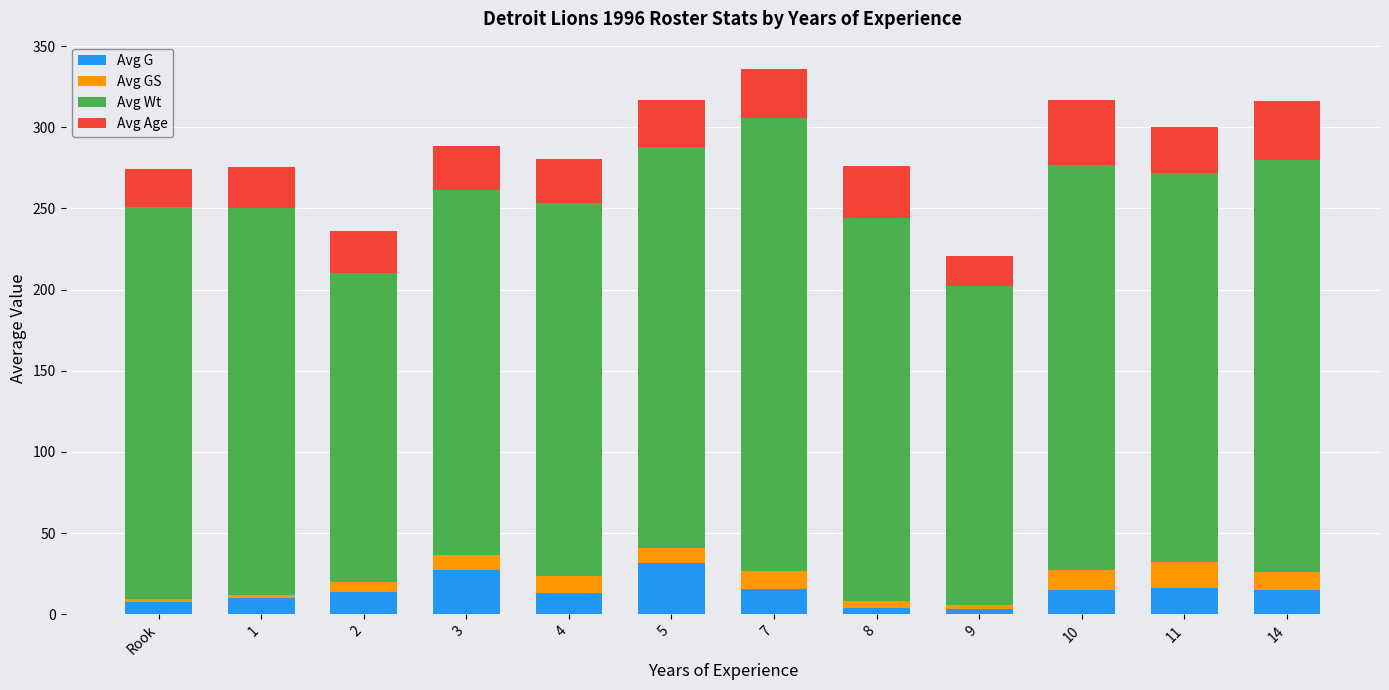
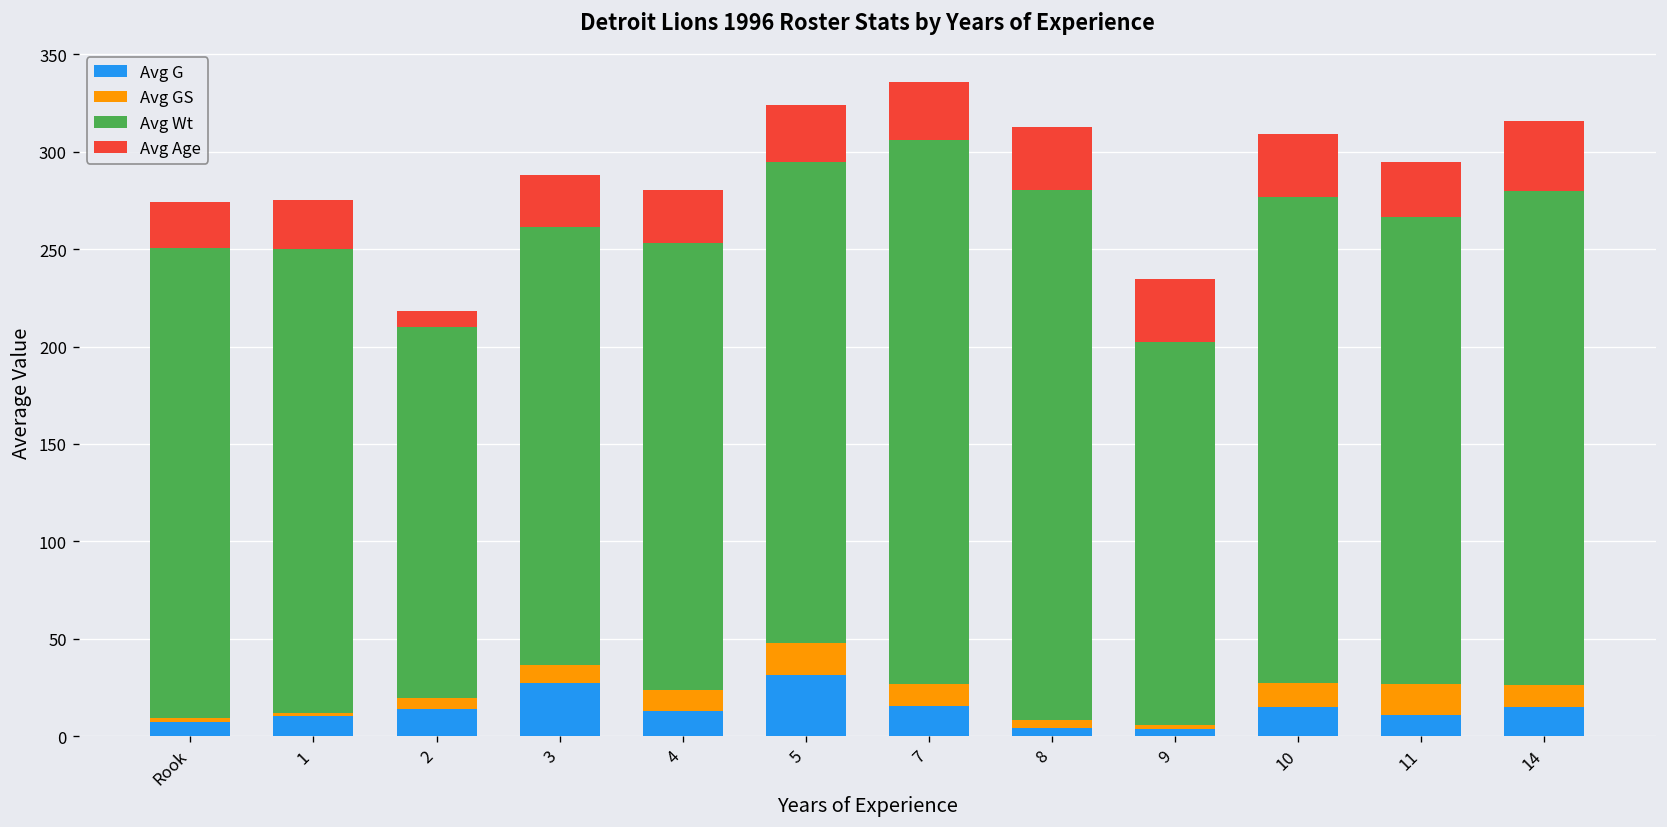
  {
    "Avg G": {
      "Rook": 7,
      "1": 10,
      "2": 14,
      "3": 27,
      "4": 13,
      "5": 32,
      "7": 16,
      "8": 4,
      "9": 4,
      "10": 15,
-     "11": 16,
+     "11": 11,
      "14": 15
    },
    "Avg GS": {
      "Rook": 2,
      "2": 6,
      "3": 9,
      "4": 11,
-     "5": 9,
+     "5": 16,
      "7": 11,
      "8": 4,
      "9": 2,
      "10": 12,
      "11": 16,
      "14": 11
    },
    "Avg Wt": {
      "Rook": 241,
      "1": 238,
      "2": 191,
      "3": 225,
      "4": 229,
      "5": 247,
      "7": 280,
-     "8": 236,
+     "8": 273,
      "9": 197,
      "10": 250,
      "11": 240,
      "14": 254
    },
    "Avg Age": {
      "Rook": 23,
      "1": 25,
-     "2": 26,
+     "2": 8,
      "3": 27,
      "4": 28,
      "5": 29,
      "7": 30,
      "8": 32,
-     "9": 18,
-     "10": 40,
+     "9": 32,
+     "10": 32,
      "11": 28,
      "14": 36
    }
  }
